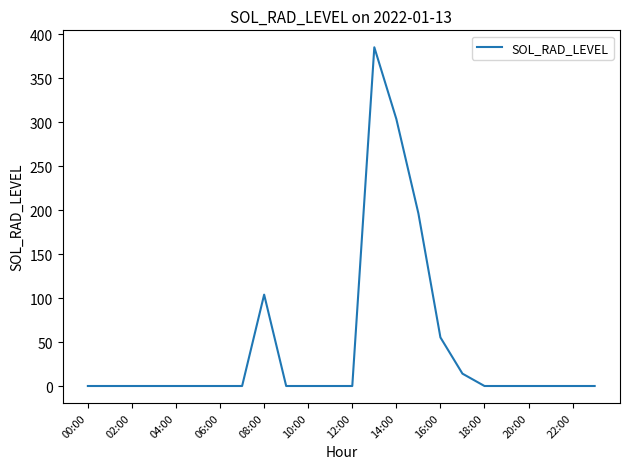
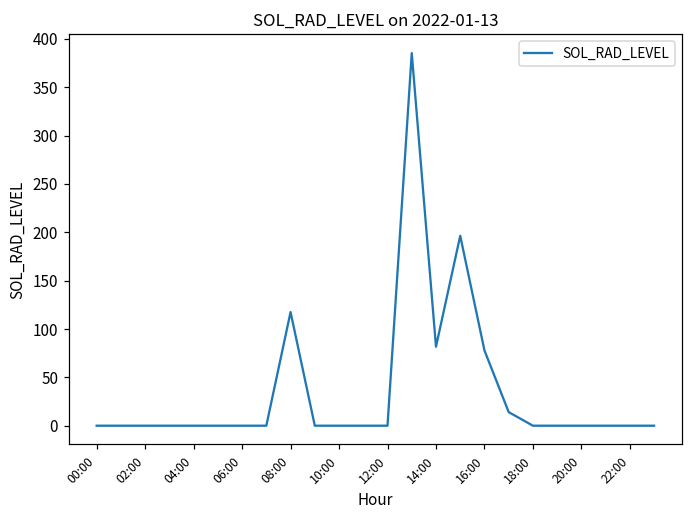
  {
    "00:00": 0,
    "02:00": 0,
    "04:00": 0,
    "06:00": 0,
-   "08:00": 100,
+   "08:00": 120,
    "10:00": 0,
    "12:00": 0,
-   "14:00": 300,
-   "16:00": 60,
+   "14:00": 80,
+   "16:00": 80,
    "18:00": 0,
    "20:00": 0,
    "22:00": 0
  }
